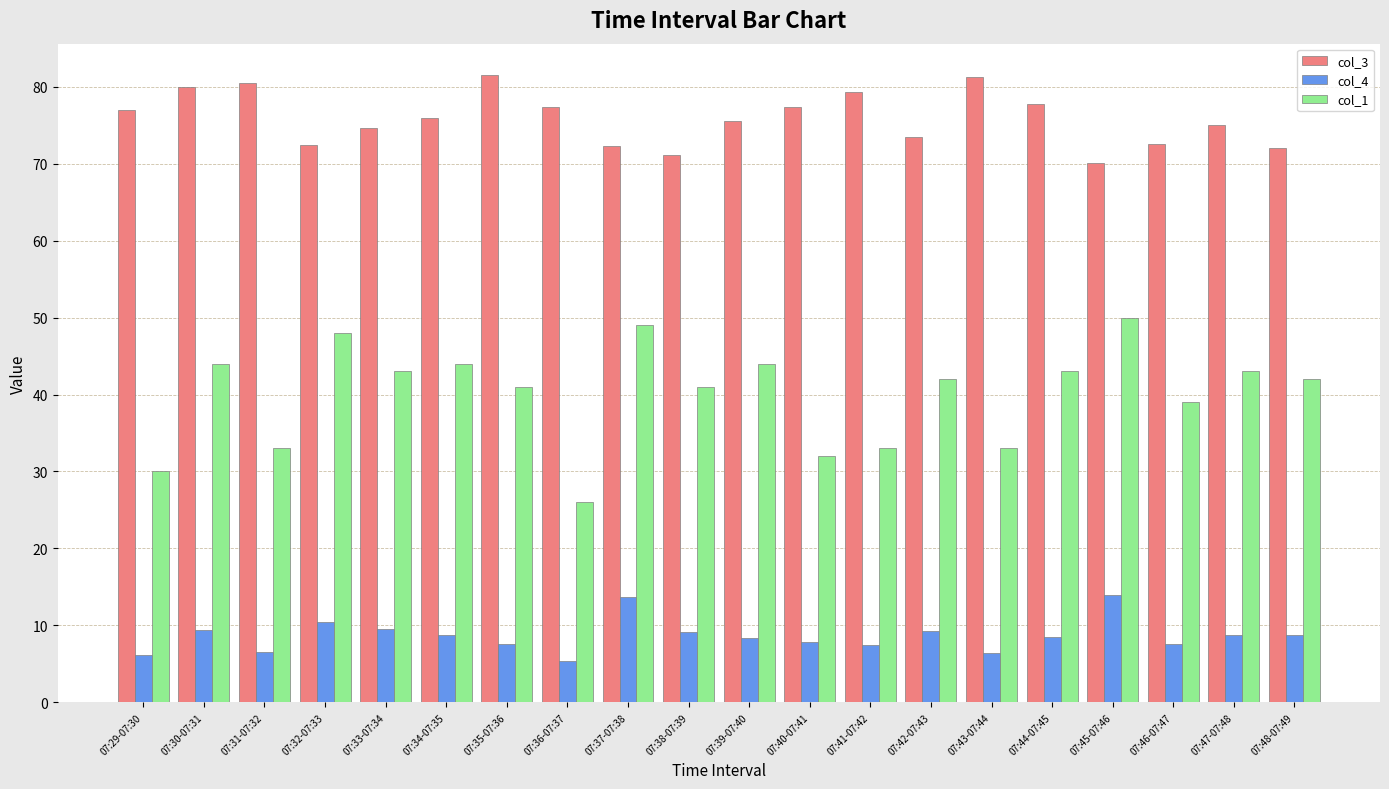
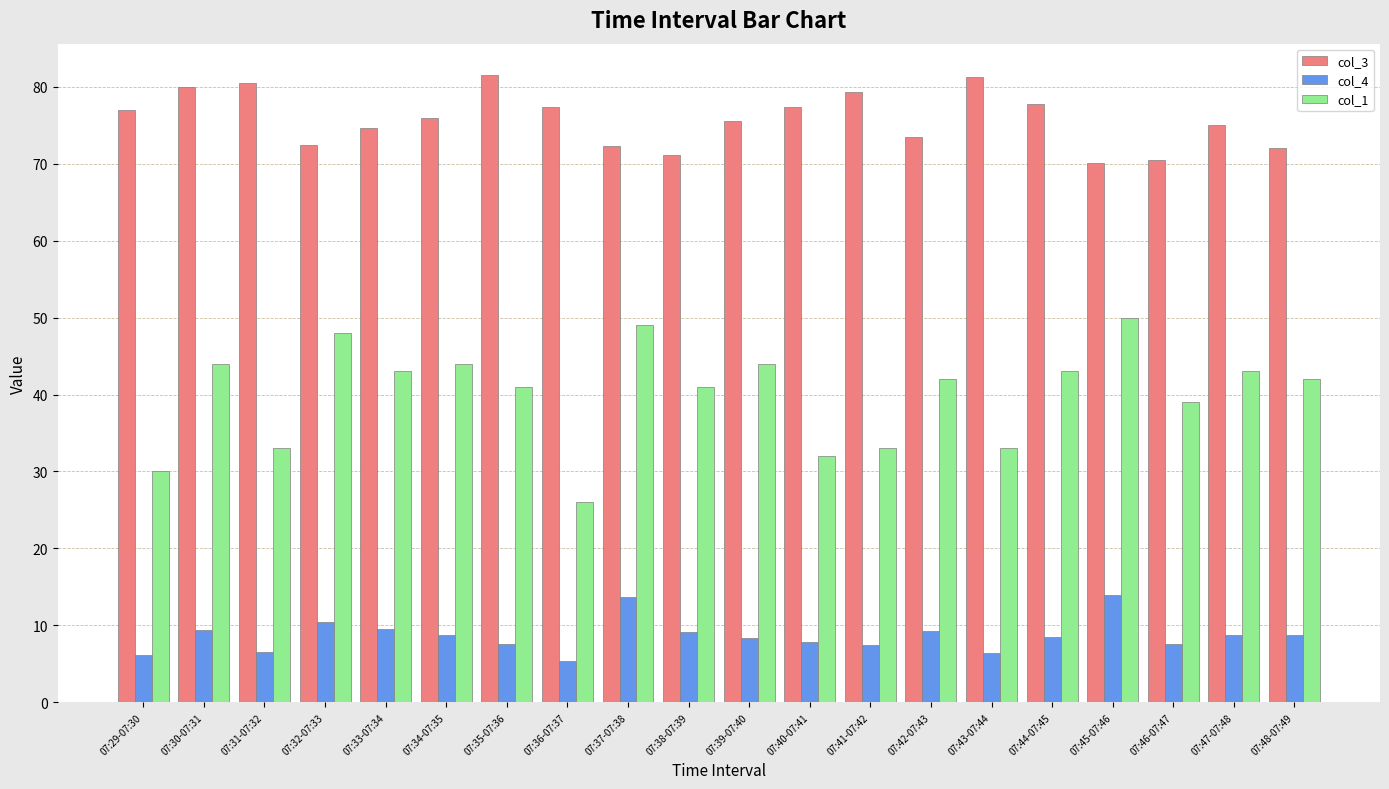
  {
    "col_3": {
      "07:29-07:30": 77,
      "07:30-07:31": 80,
      "07:31-07:32": 81,
      "07:32-07:33": 72,
      "07:33-07:34": 75,
      "07:34-07:35": 76,
      "07:35-07:36": 82,
      "07:36-07:37": 77,
      "07:37-07:38": 72,
      "07:38-07:39": 71,
      "07:39-07:40": 76,
      "07:40-07:41": 77,
      "07:41-07:42": 79,
      "07:42-07:43": 74,
      "07:43-07:44": 81,
      "07:44-07:45": 78,
      "07:45-07:46": 70,
-     "07:46-07:47": 73,
+     "07:46-07:47": 70,
      "07:47-07:48": 75,
      "07:48-07:49": 72
    },
    "col_4": {
      "07:29-07:30": 6,
      "07:30-07:31": 9,
      "07:31-07:32": 7,
      "07:32-07:33": 11,
      "07:33-07:34": 10,
      "07:34-07:35": 9,
      "07:35-07:36": 8,
      "07:36-07:37": 5,
      "07:37-07:38": 14,
      "07:38-07:39": 9,
      "07:39-07:40": 8,
      "07:40-07:41": 8,
      "07:41-07:42": 7,
      "07:42-07:43": 9,
      "07:43-07:44": 6,
      "07:44-07:45": 9,
      "07:45-07:46": 14,
      "07:46-07:47": 8,
      "07:47-07:48": 9,
      "07:48-07:49": 9
    },
    "col_1": {
      "07:29-07:30": 30,
      "07:30-07:31": 44,
      "07:31-07:32": 33,
      "07:32-07:33": 48,
      "07:33-07:34": 43,
      "07:34-07:35": 44,
      "07:35-07:36": 41,
      "07:36-07:37": 26,
      "07:37-07:38": 49,
      "07:38-07:39": 41,
      "07:39-07:40": 44,
      "07:40-07:41": 32,
      "07:41-07:42": 33,
      "07:42-07:43": 42,
      "07:43-07:44": 33,
      "07:44-07:45": 43,
      "07:45-07:46": 50,
      "07:46-07:47": 39,
      "07:47-07:48": 43,
      "07:48-07:49": 42
    }
  }
